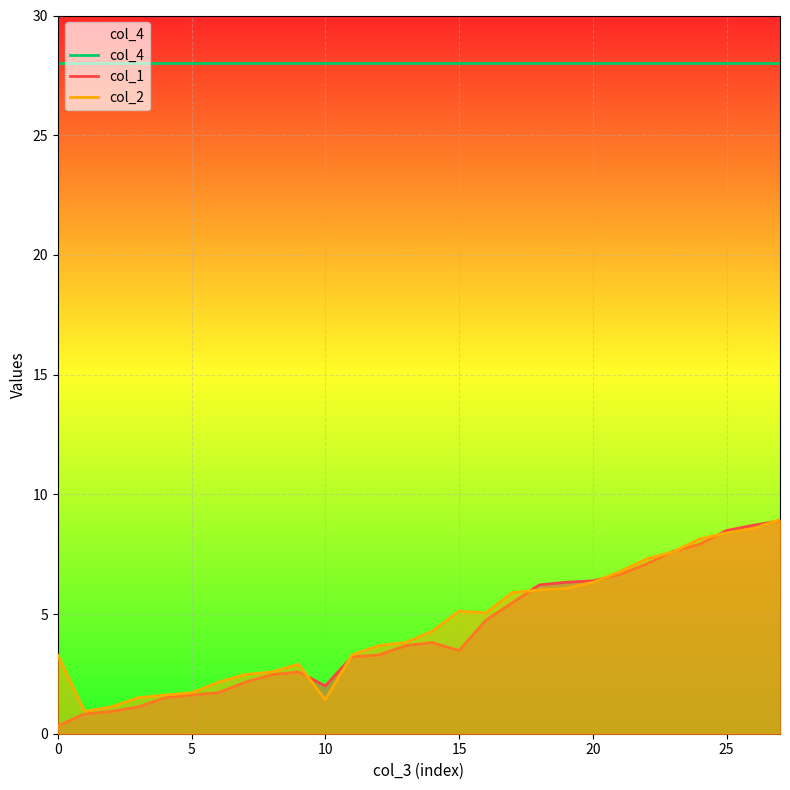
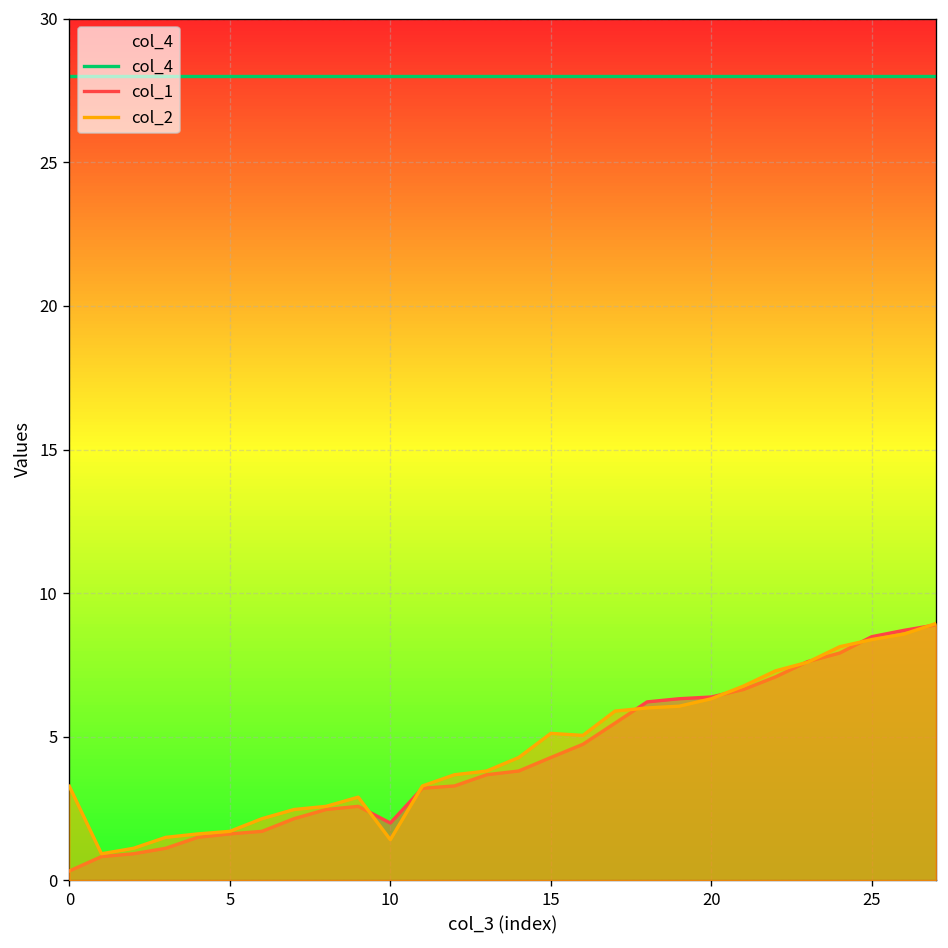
  {
    "col_1": {
      "0": 0.3,
      "10": 2.0,
-     "15": 3.5
+     "15": 4.3
    },
    "col_2": {
      "0": 3.3,
      "10": 1.4,
      "15": 5.1
    }
  }
